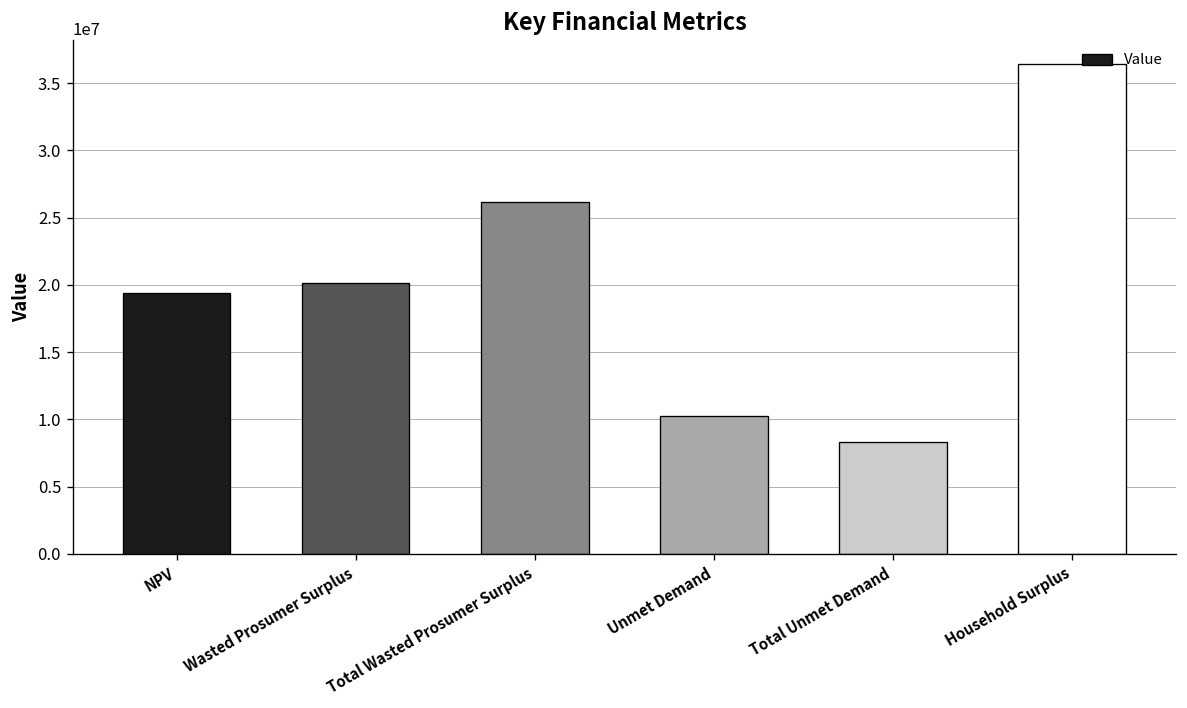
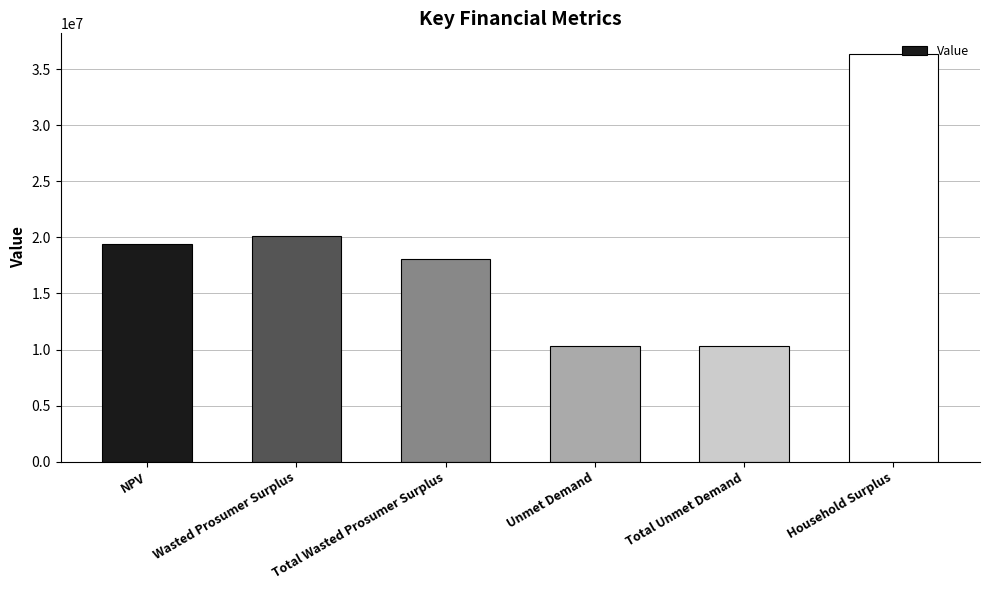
  {
    "NPV": 19400000,
    "Wasted Prosumer Surplus": 20100000,
-   "Total Wasted Prosumer Surplus": 26100000,
+   "Total Wasted Prosumer Surplus": 18100000,
    "Unmet Demand": 10300000,
-   "Total Unmet Demand": 8400000,
+   "Total Unmet Demand": 10300000,
    "Household Surplus": 36400000
  }
